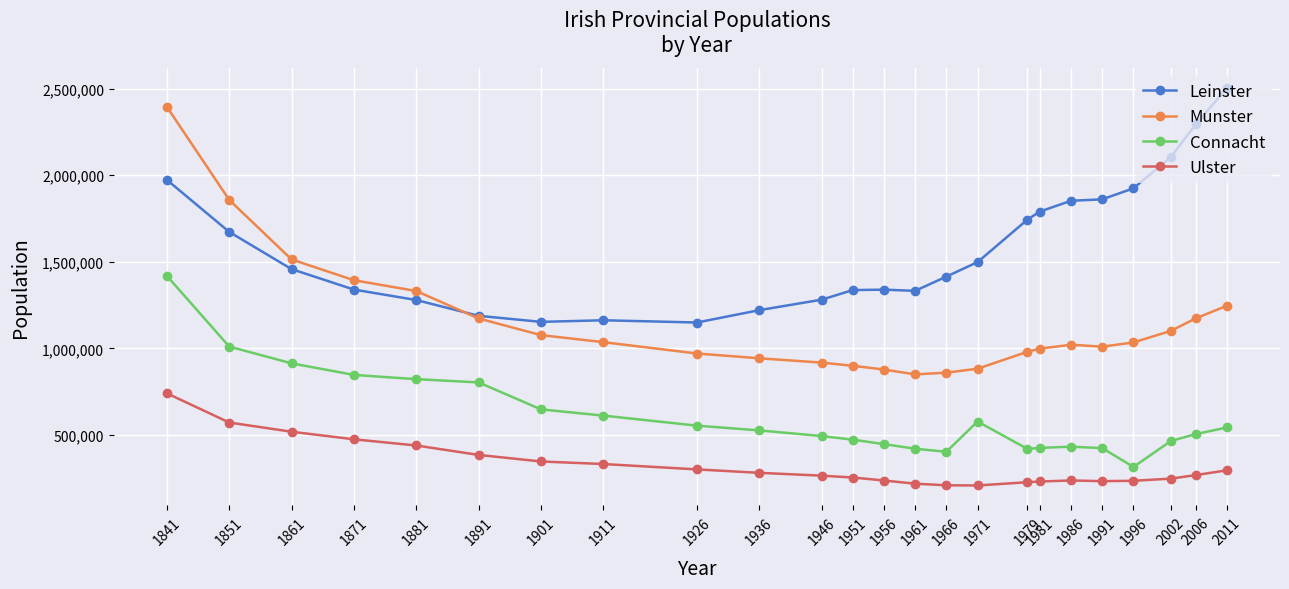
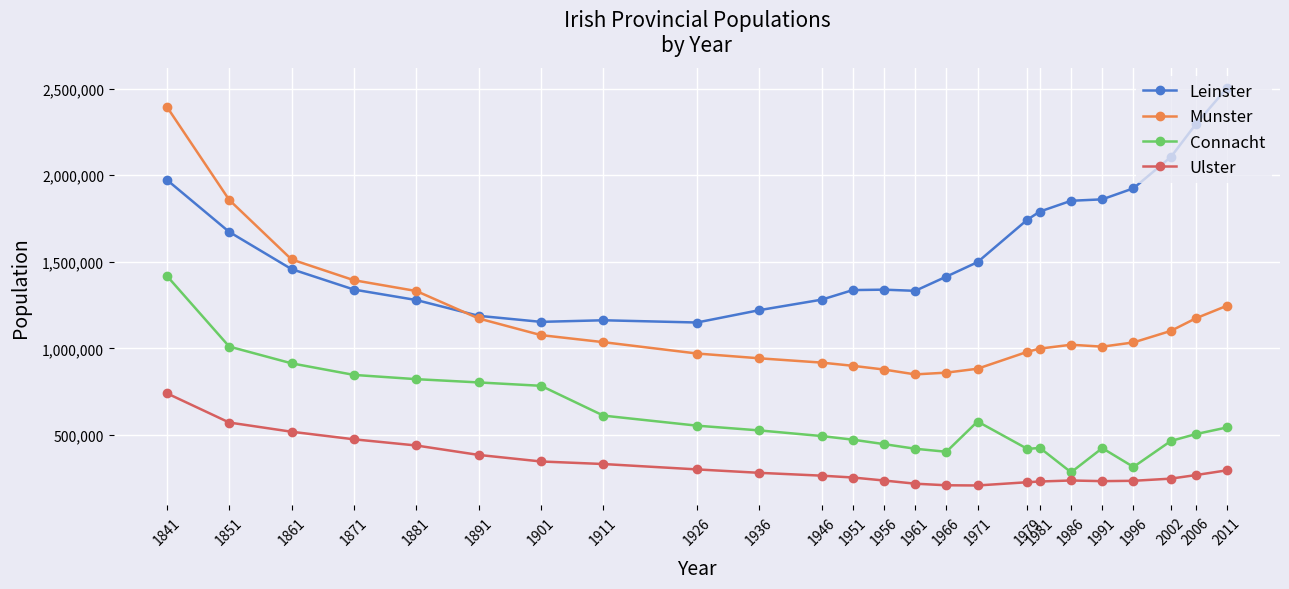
  {
    "Leinster": {
      "1841": "1,970,000",
      "1851": "1,670,000",
      "1861": "1,460,000",
      "1871": "1,340,000",
      "1881": "1,280,000",
      "1891": "1,190,000",
      "1901": "1,150,000",
      "1911": "1,160,000",
      "1926": "1,150,000",
      "1936": "1,220,000",
      "1946": "1,280,000",
      "1951": "1,340,000",
      "1956": "1,340,000",
      "1961": "1,330,000",
      "1966": "1,410,000",
      "1971": "1,500,000",
      "1979": "1,740,000",
      "1981": "1,790,000",
      "1986": "1,850,000",
      "1991": "1,860,000",
      "1996": "1,920,000"
    },
    "Connacht": {
      "1841": "1,420,000",
      "1851": "1,010,000",
      "1861": "910,000",
      "1871": "850,000",
      "1881": "820,000",
      "1891": "800,000",
-     "1901": "650,000",
+     "1901": "780,000",
      "1911": "610,000",
      "1926": "550,000",
      "1936": "530,000",
      "1946": "490,000",
      "1951": "470,000",
      "1956": "450,000",
      "1961": "420,000",
      "1966": "400,000",
      "1971": "580,000",
      "1979": "420,000",
      "1981": "420,000",
-     "1986": "430,000",
+     "1986": "280,000",
      "1991": "420,000",
      "1996": "310,000",
      "2002": "460,000",
      "2006": "500,000",
      "2011": "540,000"
    }
  }
